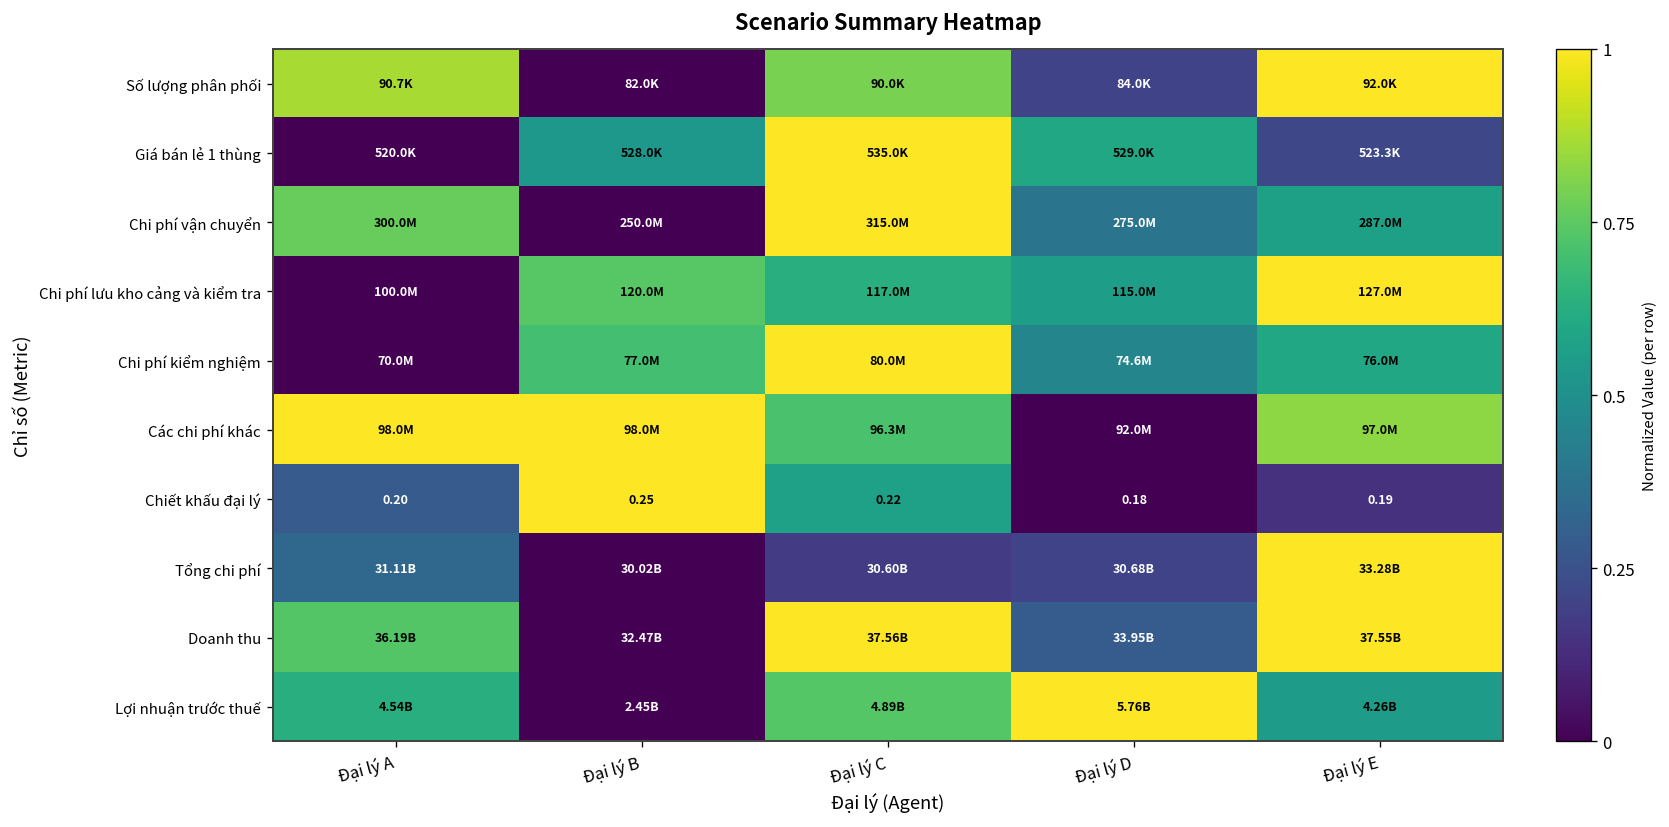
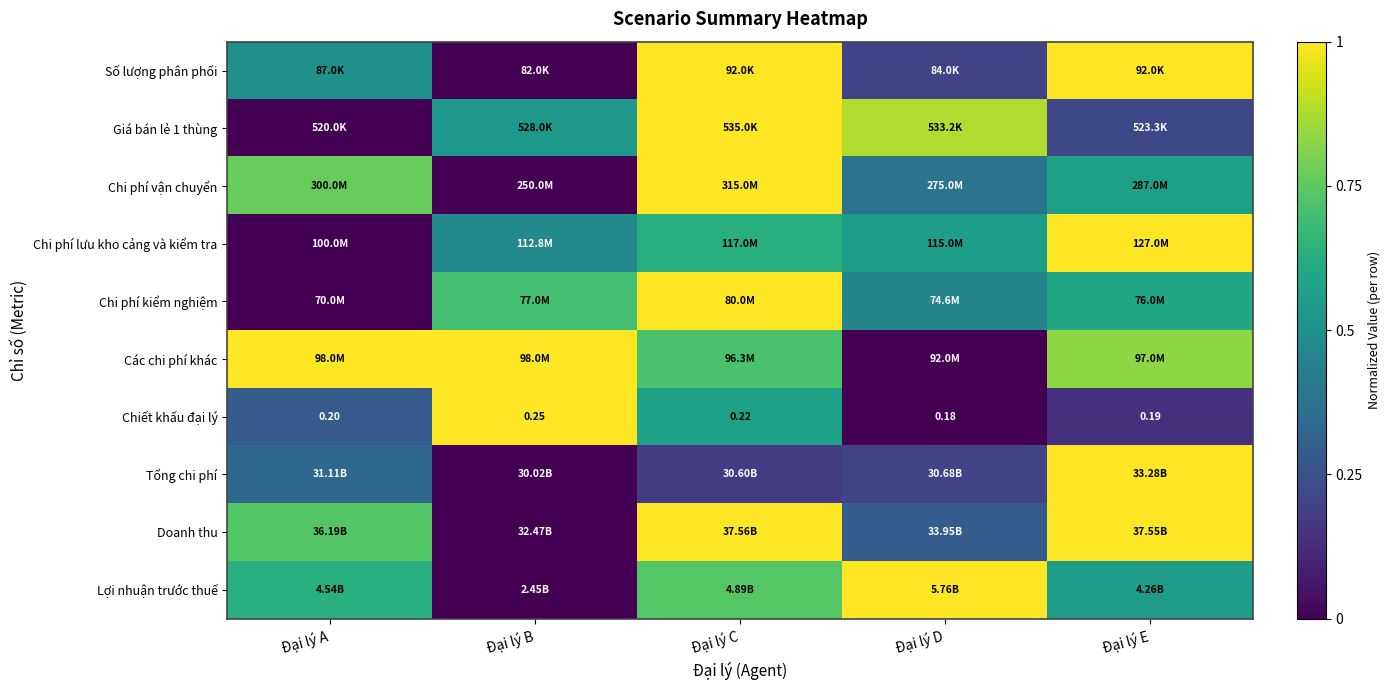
  {
    "Số lượng phân phối": {
-     "Đại lý A": "90.7K",
+     "Đại lý A": "87.0K",
      "Đại lý B": "82.0K",
-     "Đại lý C": "90.0K",
+     "Đại lý C": "92.0K",
      "Đại lý D": "84.0K",
      "Đại lý E": "92.0K"
    },
    "Giá bán lẻ 1 thùng": {
      "Đại lý A": "520.0K",
      "Đại lý B": "528.0K",
      "Đại lý C": "535.0K",
-     "Đại lý D": "529.0K",
+     "Đại lý D": "533.2K",
      "Đại lý E": "523.3K"
    },
    "Chi phí vận chuyển": {
      "Đại lý A": "300.0M",
      "Đại lý B": "250.0M",
      "Đại lý C": "315.0M",
      "Đại lý D": "275.0M",
      "Đại lý E": "287.0M"
    },
    "Chi phí lưu kho cảng và kiểm tra": {
      "Đại lý A": "100.0M",
-     "Đại lý B": "120.0M",
+     "Đại lý B": "112.8M",
      "Đại lý C": "117.0M",
      "Đại lý D": "115.0M",
      "Đại lý E": "127.0M"
    },
    "Chi phí kiểm nghiệm": {
      "Đại lý A": "70.0M",
      "Đại lý B": "77.0M",
      "Đại lý C": "80.0M",
      "Đại lý D": "74.6M",
      "Đại lý E": "76.0M"
    },
    "Các chi phí khác": {
      "Đại lý A": "98.0M",
      "Đại lý B": "98.0M",
      "Đại lý C": "96.3M",
      "Đại lý D": "92.0M",
      "Đại lý E": "97.0M"
    },
    "Chiết khấu đại lý": {
      "Đại lý A": "0.20",
      "Đại lý B": "0.25",
      "Đại lý C": "0.22",
      "Đại lý D": "0.18",
      "Đại lý E": "0.19"
    },
    "Tổng chi phí": {
      "Đại lý A": "31.11B",
      "Đại lý B": "30.02B",
      "Đại lý C": "30.60B",
      "Đại lý D": "30.68B",
      "Đại lý E": "33.28B"
    },
    "Doanh thu": {
      "Đại lý A": "36.19B",
      "Đại lý B": "32.47B",
      "Đại lý C": "37.56B",
      "Đại lý D": "33.95B",
      "Đại lý E": "37.55B"
    },
    "Lợi nhuận trước thuế": {
      "Đại lý A": "4.54B",
      "Đại lý B": "2.45B",
      "Đại lý C": "4.89B",
      "Đại lý D": "5.76B",
      "Đại lý E": "4.26B"
    }
  }
